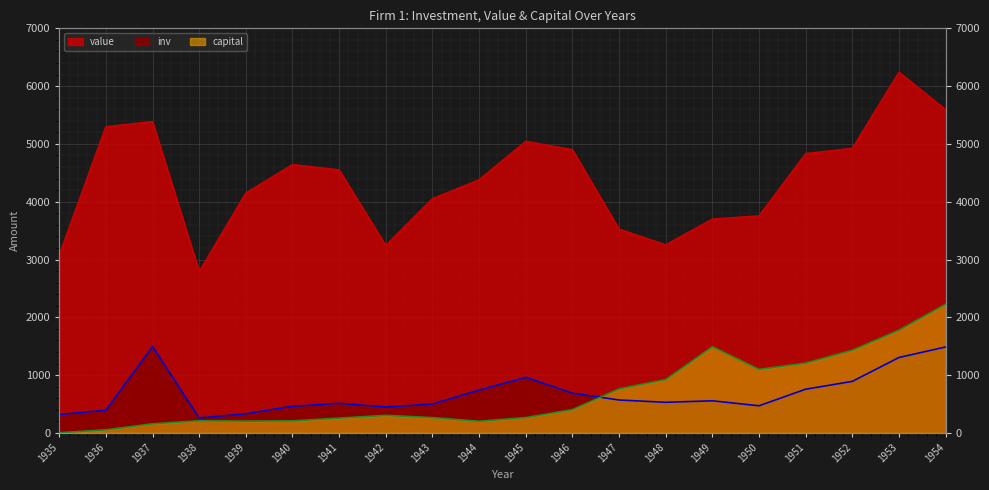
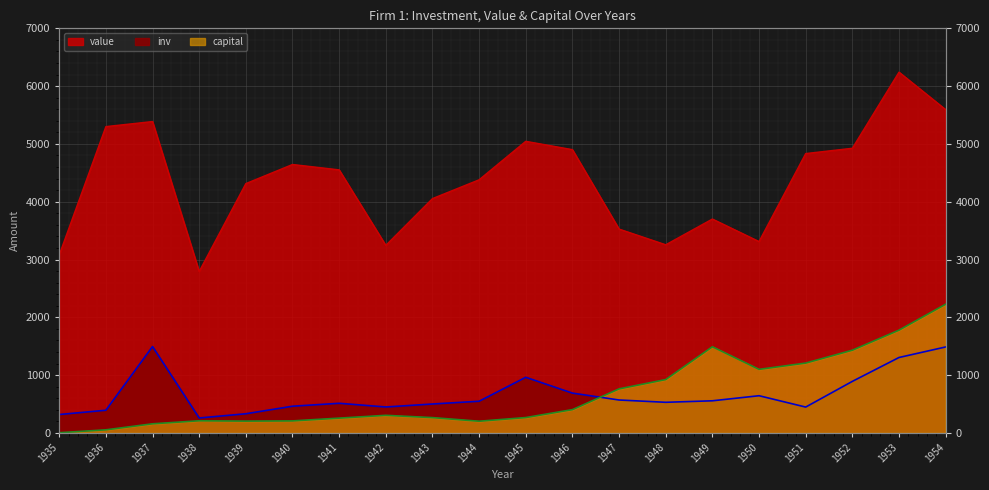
  {
    "value": {
      "1935": 3100,
      "1936": 5300,
      "1937": 5400,
      "1938": 2800,
-     "1939": 4200,
+     "1939": 4300,
      "1940": 4600,
      "1941": 4600,
      "1942": 3200,
      "1943": 4100,
      "1944": 4400,
      "1945": 5000,
      "1946": 4900,
      "1947": 3500,
      "1948": 3300,
      "1949": 3700,
-     "1950": 3800,
+     "1950": 3300,
      "1951": 4800,
      "1952": 4900,
      "1953": 6200,
      "1954": 5600
    },
    "inv": {
      "1935": 300,
      "1936": 400,
      "1937": 1500,
      "1938": 300,
      "1939": 300,
      "1940": 500,
      "1941": 500,
      "1942": 400,
      "1943": 500,
-     "1944": 700,
+     "1944": 500,
      "1945": 1000,
      "1946": 700,
      "1947": 600,
      "1948": 500,
      "1949": 600,
-     "1950": 500,
-     "1951": 800,
+     "1950": 600,
+     "1951": 400,
      "1952": 900,
      "1953": 1300,
      "1954": 1500
    },
    "capital": {
      "1935": 0,
      "1936": 100,
      "1937": 200,
      "1938": 200,
      "1939": 200,
      "1940": 200,
      "1941": 300,
      "1942": 300,
      "1943": 300,
      "1944": 200,
      "1945": 300,
      "1946": 400,
      "1947": 800,
      "1948": 900,
      "1949": 1500,
      "1950": 1100,
      "1951": 1200,
      "1952": 1400,
      "1953": 1800,
      "1954": 2200
    }
  }
